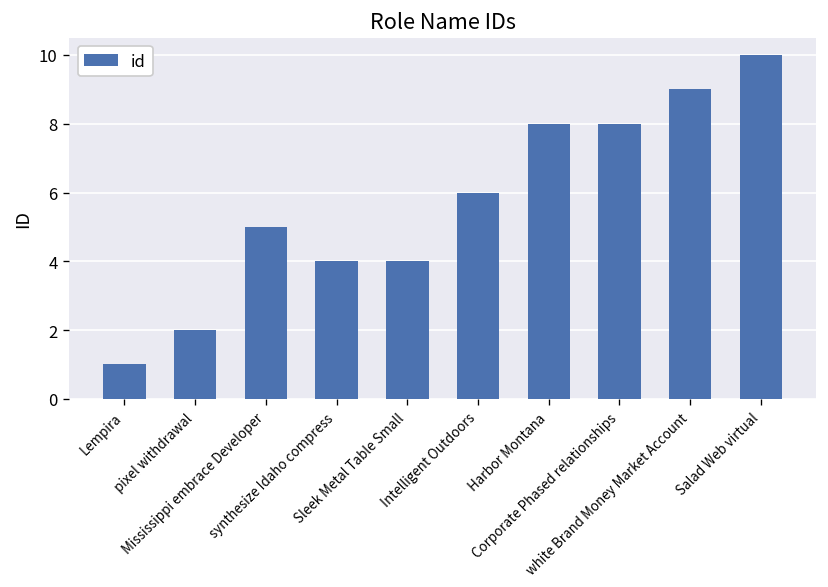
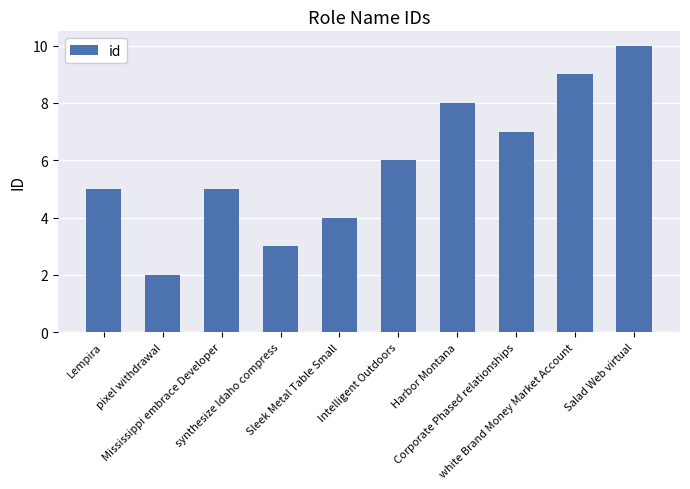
  {
-   "Lempira": 1,
+   "Lempira": 5,
    "pixel withdrawal": 2,
    "Mississippi embrace Developer": 5,
-   "synthesize Idaho compress": 4,
+   "synthesize Idaho compress": 3,
    "Sleek Metal Table Small": 4,
    "Intelligent Outdoors": 6,
    "Harbor Montana": 8,
-   "Corporate Phased relationships": 8,
+   "Corporate Phased relationships": 7,
    "white Brand Money Market Account": 9,
    "Salad Web virtual": 10
  }
